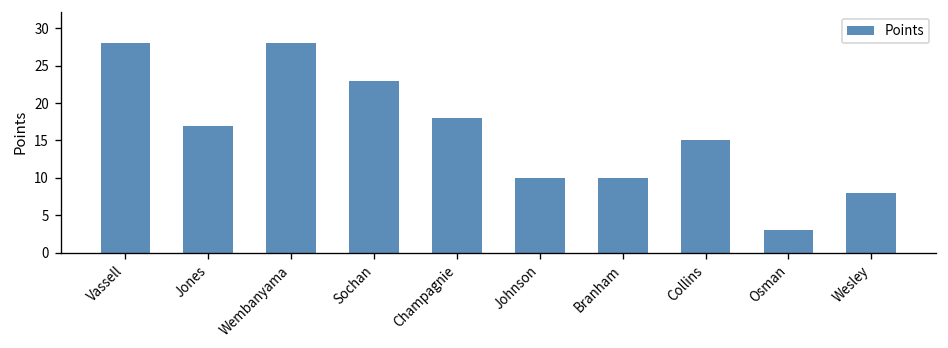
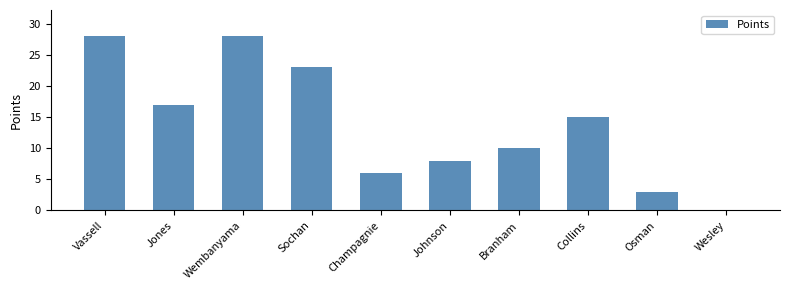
  {
    "Vassell": 28,
    "Jones": 17,
    "Wembanyama": 28,
    "Sochan": 23,
-   "Champagnie": 18,
-   "Johnson": 10,
+   "Champagnie": 6,
+   "Johnson": 8,
    "Branham": 10,
    "Collins": 15,
    "Osman": 3,
-   "Wesley": 8
+   "Wesley": 0
  }
